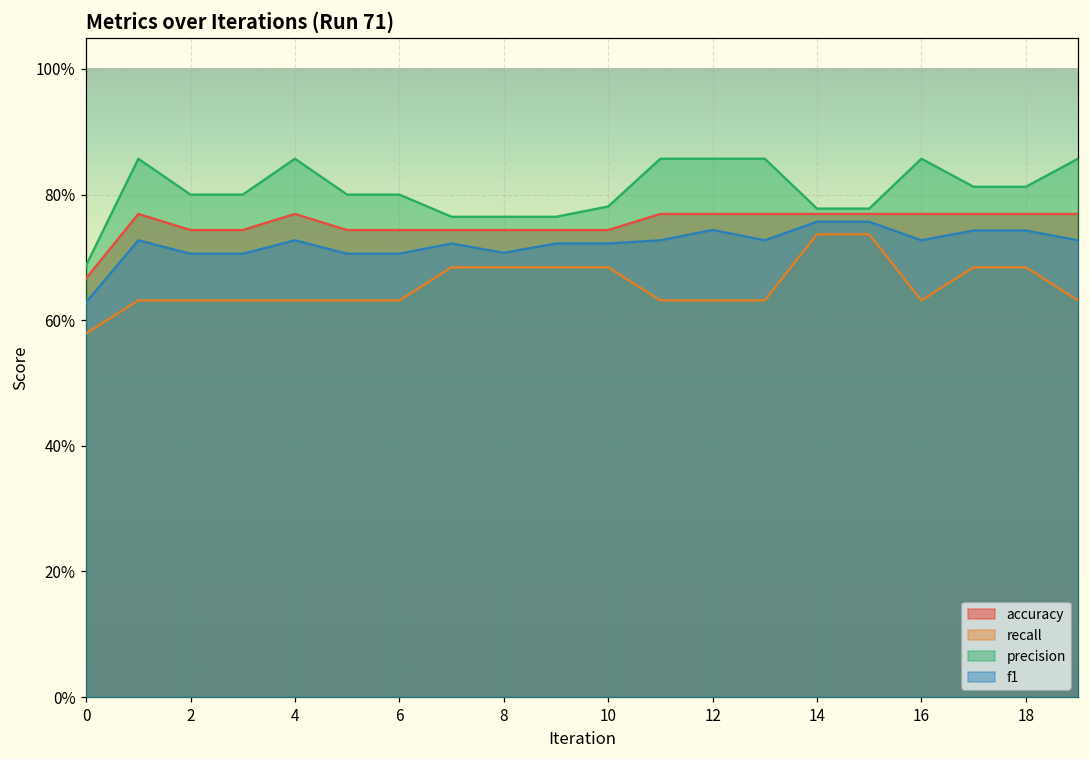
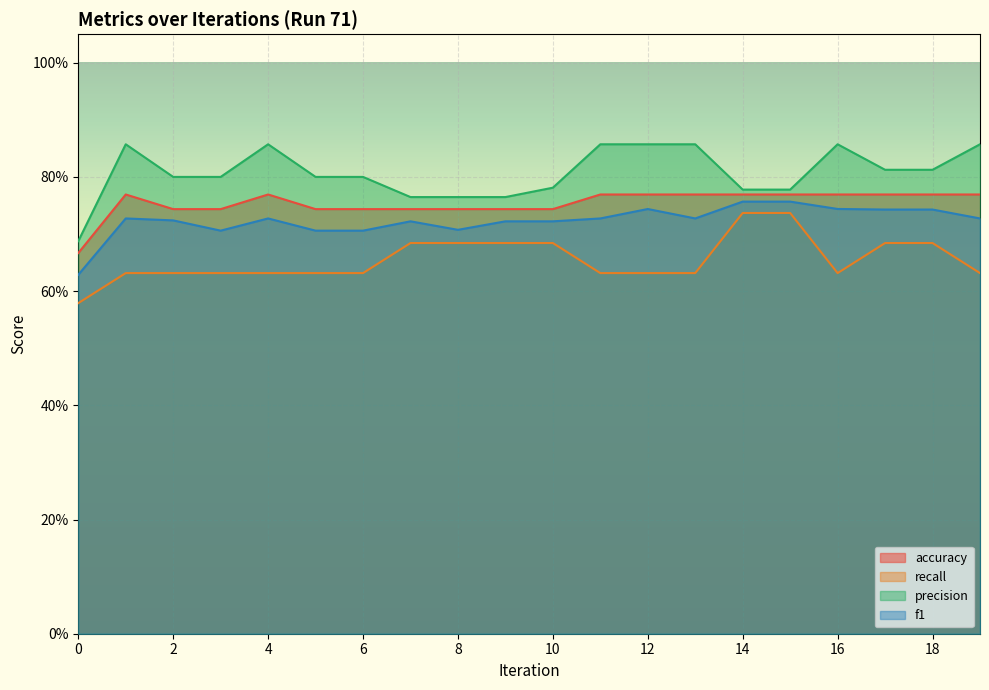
  {
    "precision": {
      "0": "69%",
      "2": "80%",
      "4": "86%",
      "6": "80%",
      "8": "76%",
      "10": "78%",
      "12": "86%",
      "14": "78%",
      "16": "86%",
      "18": "81%"
    },
    "f1": {
      "0": "63%",
-     "2": "71%",
+     "2": "72%",
      "4": "73%",
      "6": "71%",
      "8": "71%",
      "10": "72%",
      "12": "74%",
      "14": "76%",
-     "16": "73%",
+     "16": "74%",
      "18": "74%"
    }
  }
